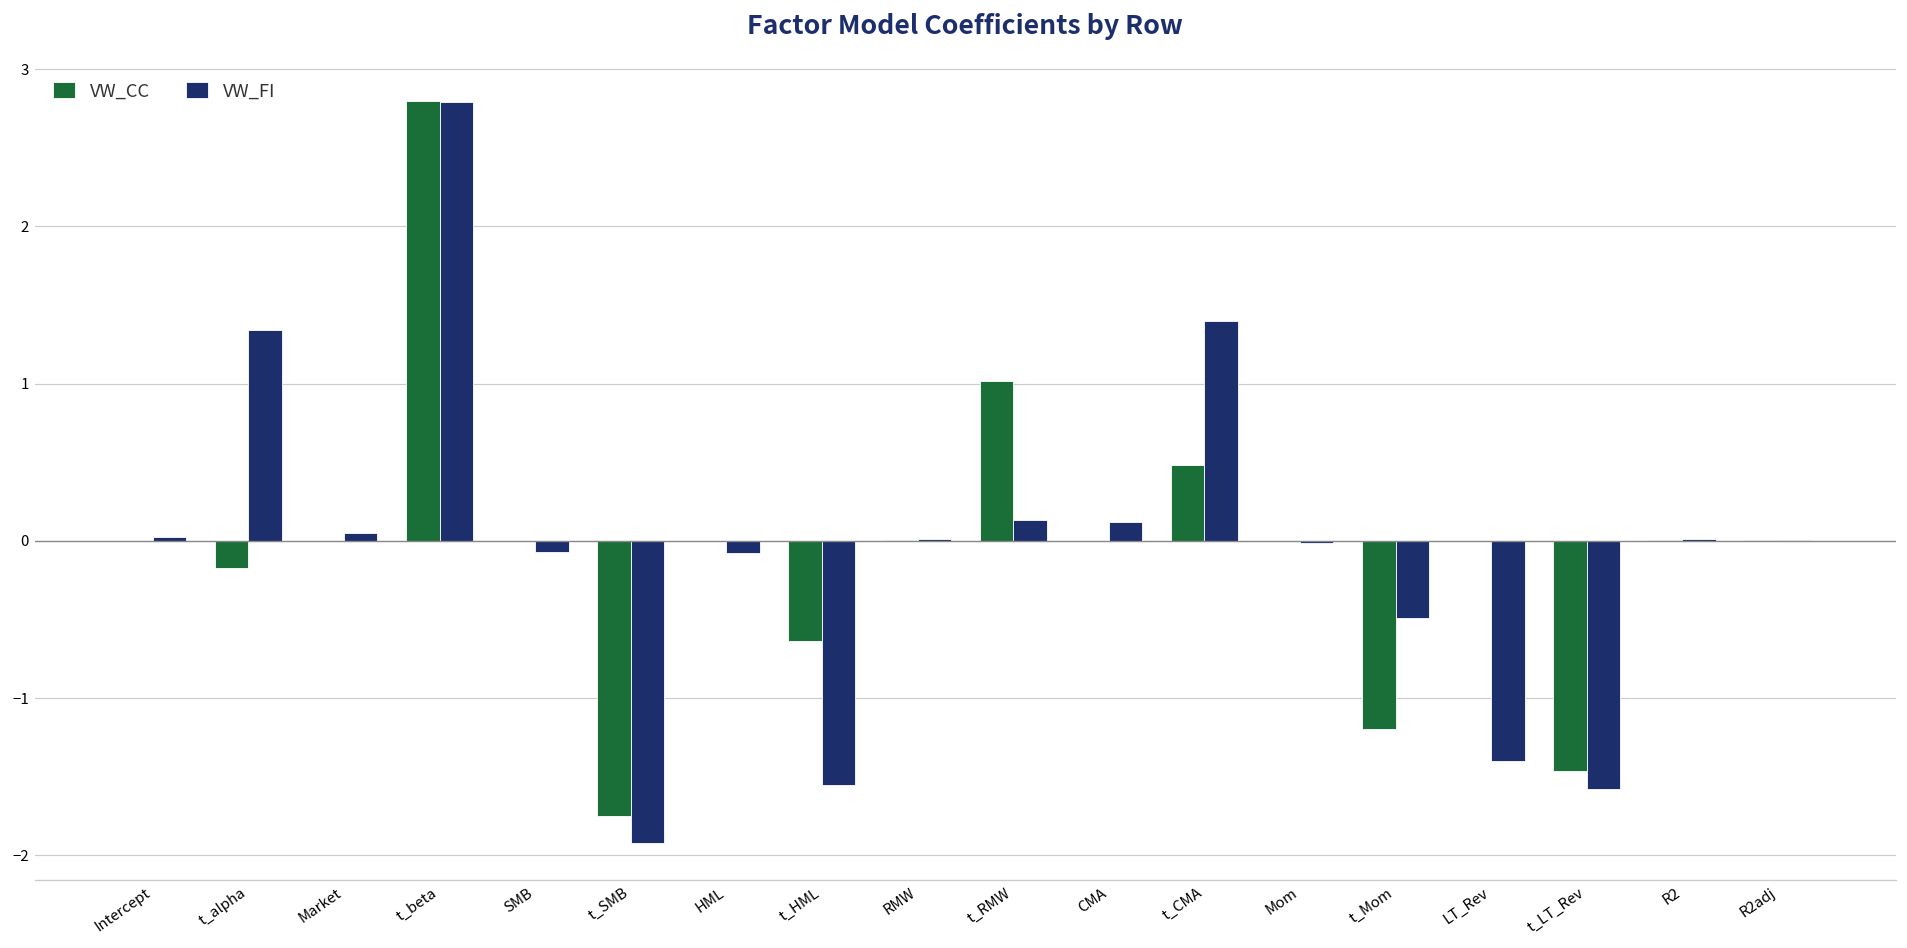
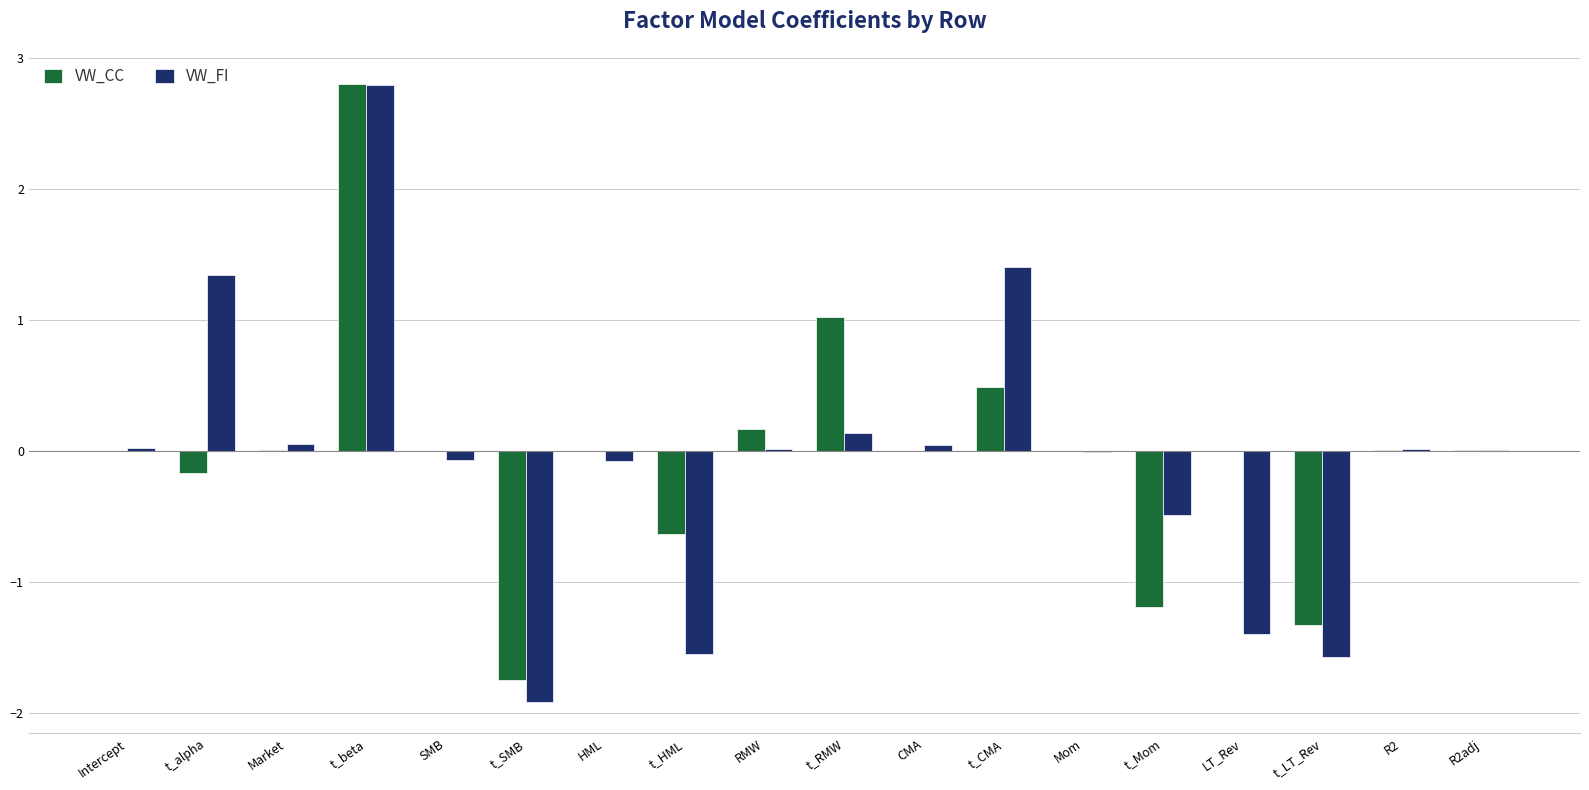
  {
    "VW_CC": {
      "t_alpha": -0.17,
      "t_beta": 2.80,
      "t_SMB": -1.75,
      "t_HML": -0.64,
-     "RMW": 0.00,
+     "RMW": 0.17,
      "t_RMW": 1.02,
      "t_CMA": 0.49,
      "t_Mom": -1.19,
-     "t_LT_Rev": -1.46
+     "t_LT_Rev": -1.33
    },
    "VW_FI": {
      "Intercept": 0.02,
      "t_alpha": 1.34,
      "Market": 0.05,
      "t_beta": 2.79,
      "SMB": -0.07,
      "t_SMB": -1.92,
      "HML": -0.08,
      "t_HML": -1.55,
      "t_RMW": 0.13,
-     "CMA": 0.12,
+     "CMA": 0.04,
      "t_CMA": 1.40,
      "t_Mom": -0.49,
      "LT_Rev": -1.40,
      "t_LT_Rev": -1.58
    }
  }
